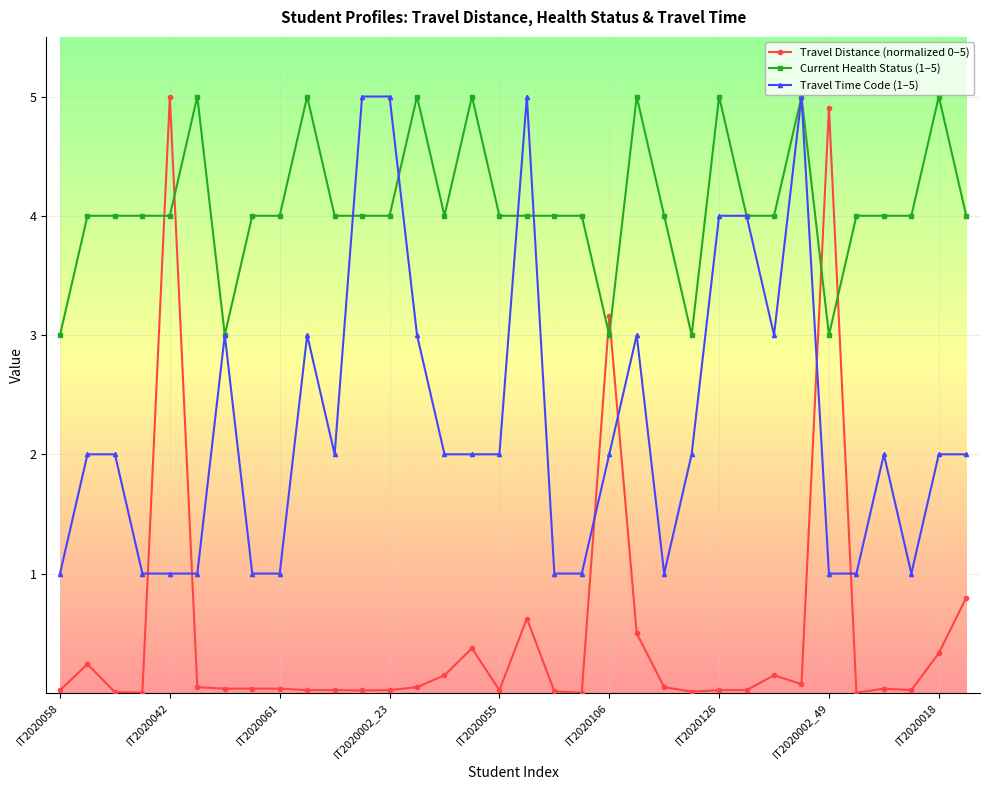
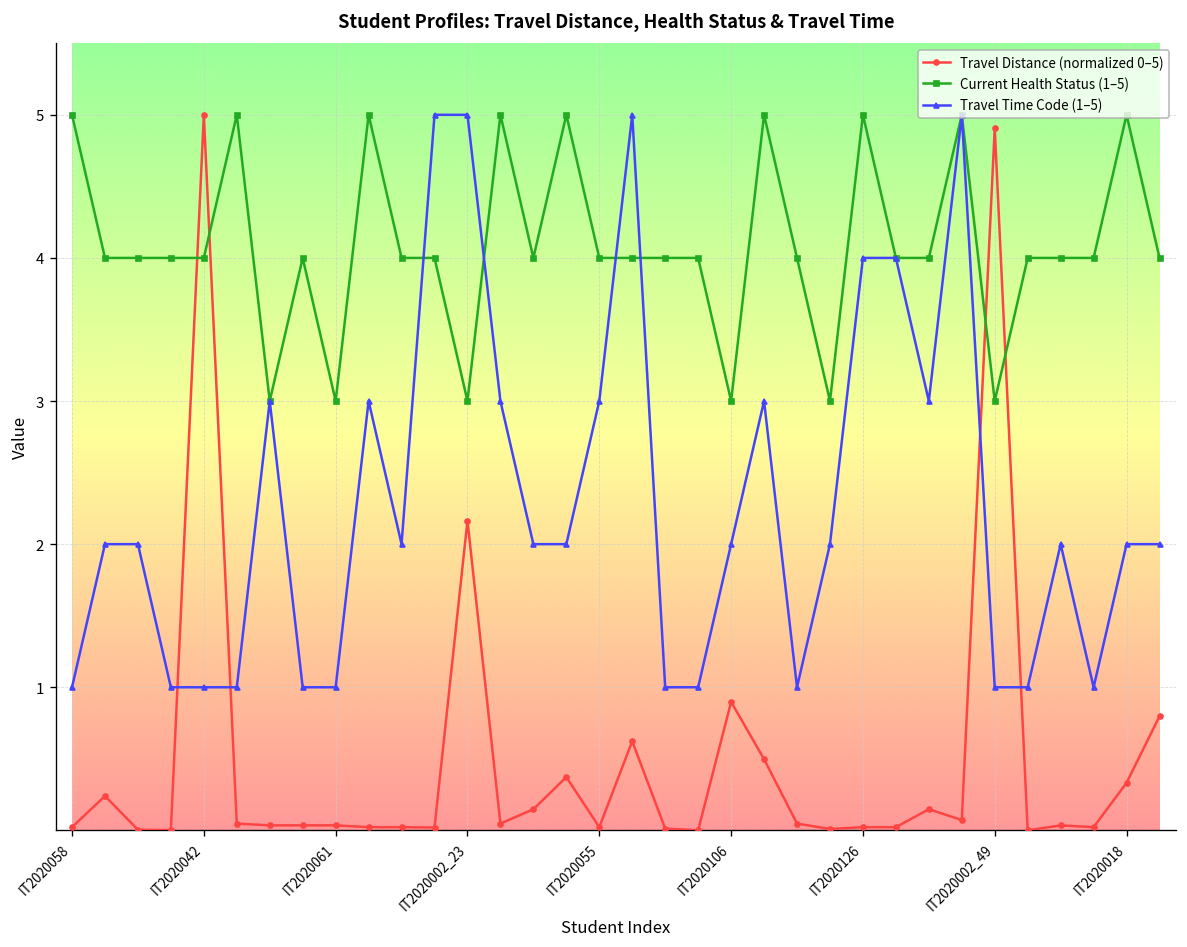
  {
    "Travel Distance (normalized 0–5)": {
      "IT2020058": 0.02,
      "IT2020042": 5.00,
      "IT2020061": 0.04,
-     "IT2020002_23": 0.02,
+     "IT2020002_23": 2.16,
      "IT2020055": 0.02,
-     "IT2020106": 3.16,
+     "IT2020106": 0.90,
      "IT2020126": 0.02,
      "IT2020002_49": 4.91,
      "IT2020018": 0.33
    },
    "Current Health Status (1–5)": {
-     "IT2020058": 3,
+     "IT2020058": 5,
      "IT2020042": 4,
-     "IT2020061": 4,
-     "IT2020002_23": 4,
+     "IT2020061": 3,
+     "IT2020002_23": 3,
      "IT2020055": 4,
      "IT2020106": 3,
      "IT2020126": 5,
      "IT2020002_49": 3,
      "IT2020018": 5
    },
    "Travel Time Code (1–5)": {
      "IT2020058": 1,
      "IT2020042": 1,
      "IT2020061": 1,
      "IT2020002_23": 5,
-     "IT2020055": 2,
+     "IT2020055": 3,
      "IT2020106": 2,
      "IT2020126": 4,
      "IT2020002_49": 1,
      "IT2020018": 2
    }
  }
